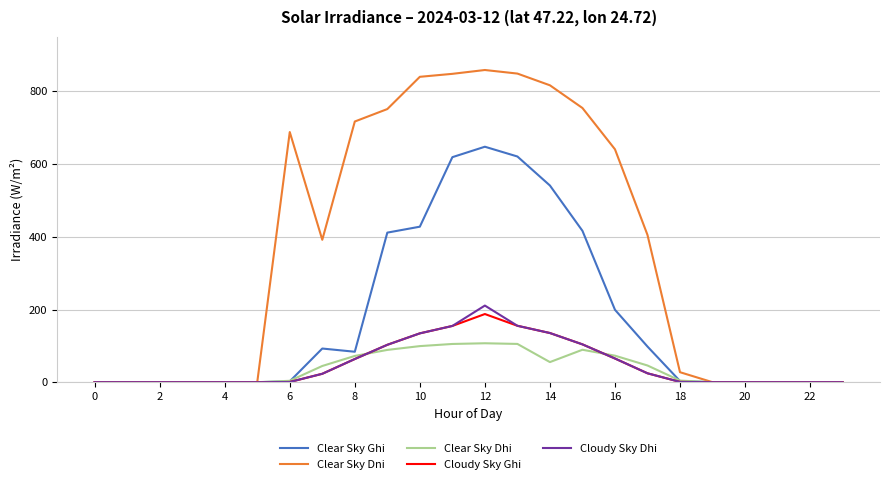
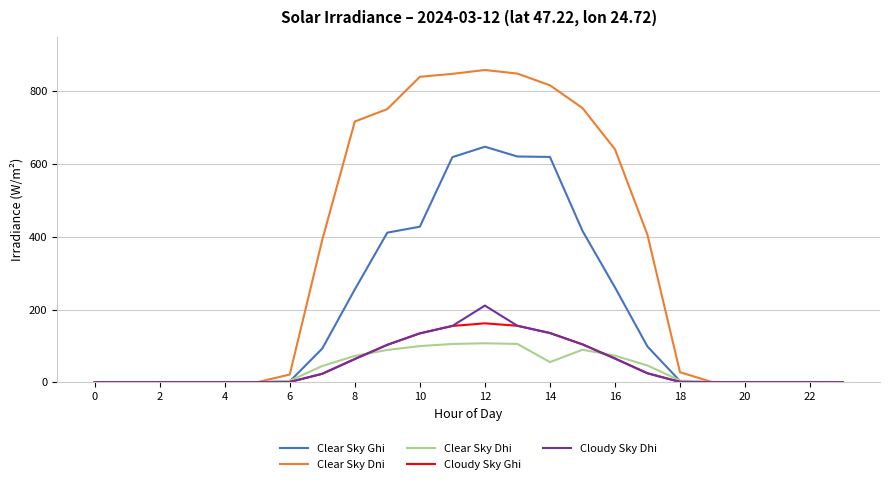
  {
    "Clear Sky Ghi": {
-     "8": 80,
+     "8": 260,
      "10": 430,
      "12": 650,
-     "14": 540,
-     "16": 200
+     "14": 620,
+     "16": 260
    },
    "Clear Sky Dni": {
-     "6": 690,
+     "6": 20,
      "8": 720,
      "10": 840,
      "12": 860,
      "14": 820,
      "16": 640,
      "18": 30
    },
    "Clear Sky Dhi": {
      "8": 70,
      "10": 100,
      "12": 110,
      "14": 60,
      "16": 70
    },
    "Cloudy Sky Ghi": {
-     "12": 190
+     "12": 160
    },
    "Cloudy Sky Dhi": {
      "12": 210
    }
  }
